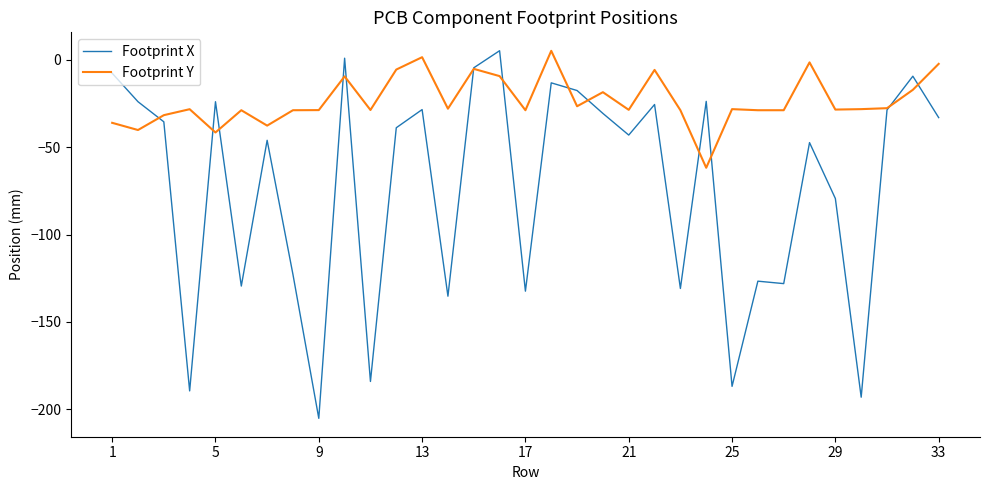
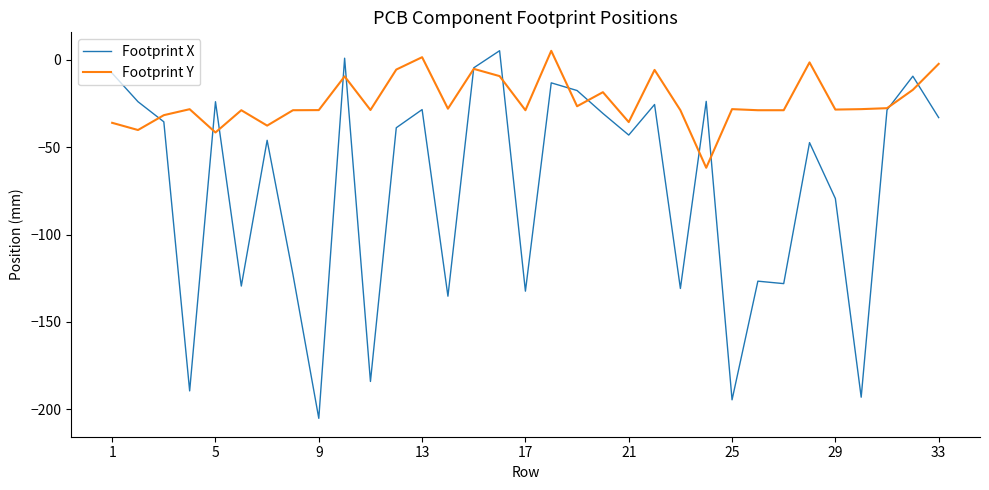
  {
    "Footprint X": {
      "5": -24,
      "9": -205,
      "13": -29,
      "17": -132,
      "21": -43,
-     "25": -187,
+     "25": -195,
      "29": -79,
      "33": -33
    },
    "Footprint Y": {
      "1": -36,
      "5": -42,
      "9": -29,
      "13": 1,
      "17": -29,
-     "21": -29,
+     "21": -36,
      "25": -28,
      "29": -29,
      "33": -2
    }
  }
